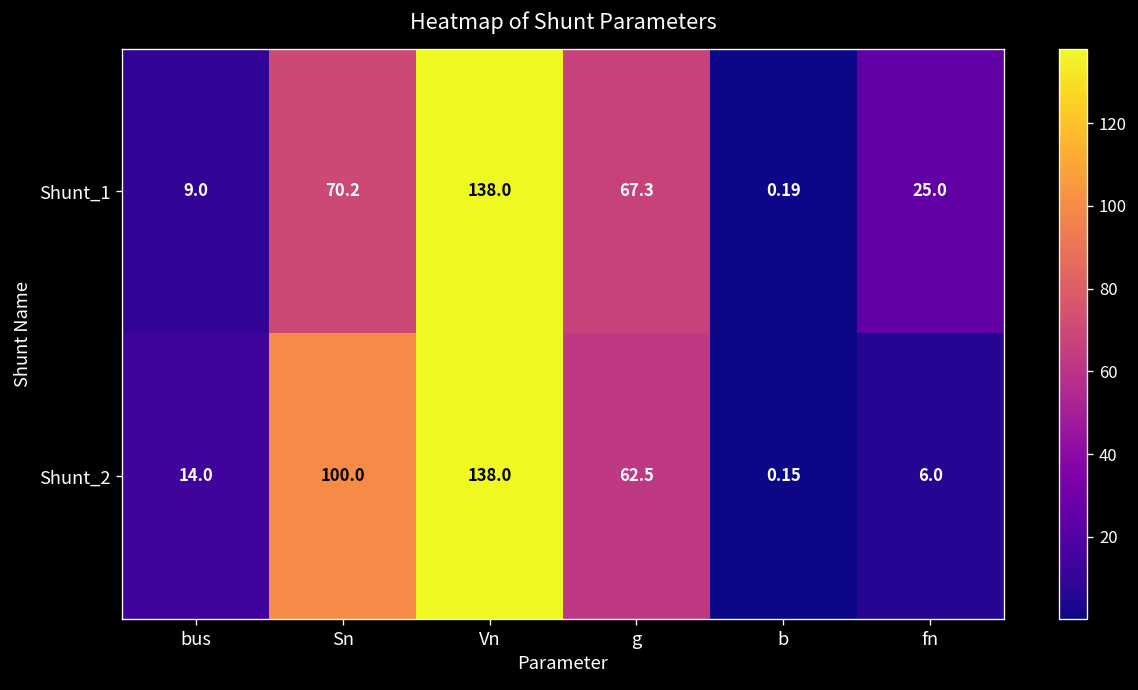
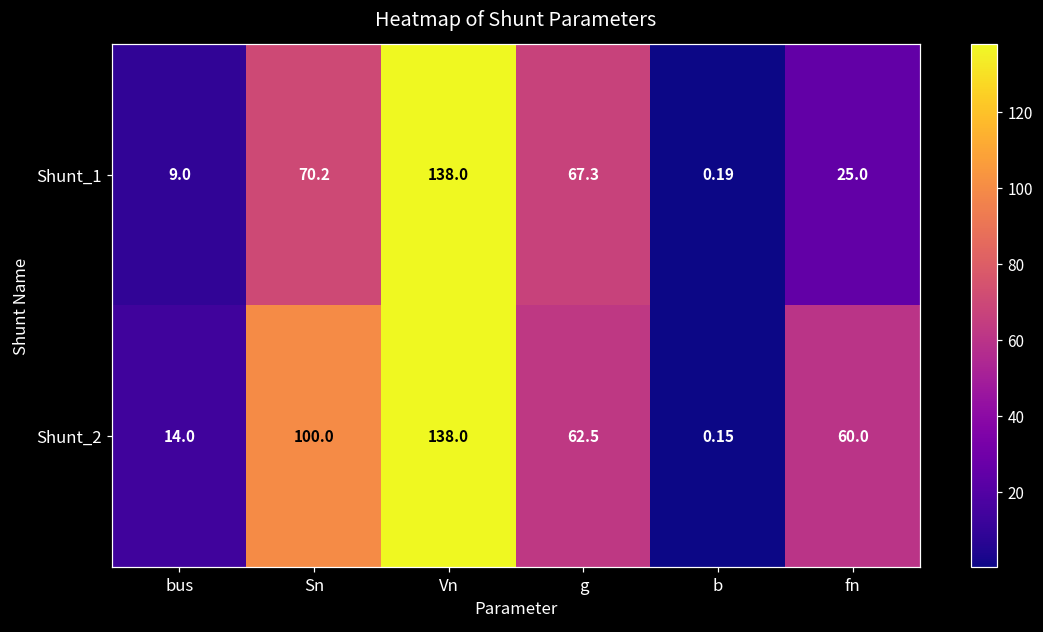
  {
    "Shunt_1": {
      "bus": 9.0,
      "Sn": 70.2,
      "Vn": 138.0,
      "g": 67.3,
      "b": 0.19,
      "fn": 25.0
    },
    "Shunt_2": {
      "bus": 14.0,
      "Sn": 100.0,
      "Vn": 138.0,
      "g": 62.5,
      "b": 0.15,
-     "fn": 6.0
+     "fn": 60.0
    }
  }
